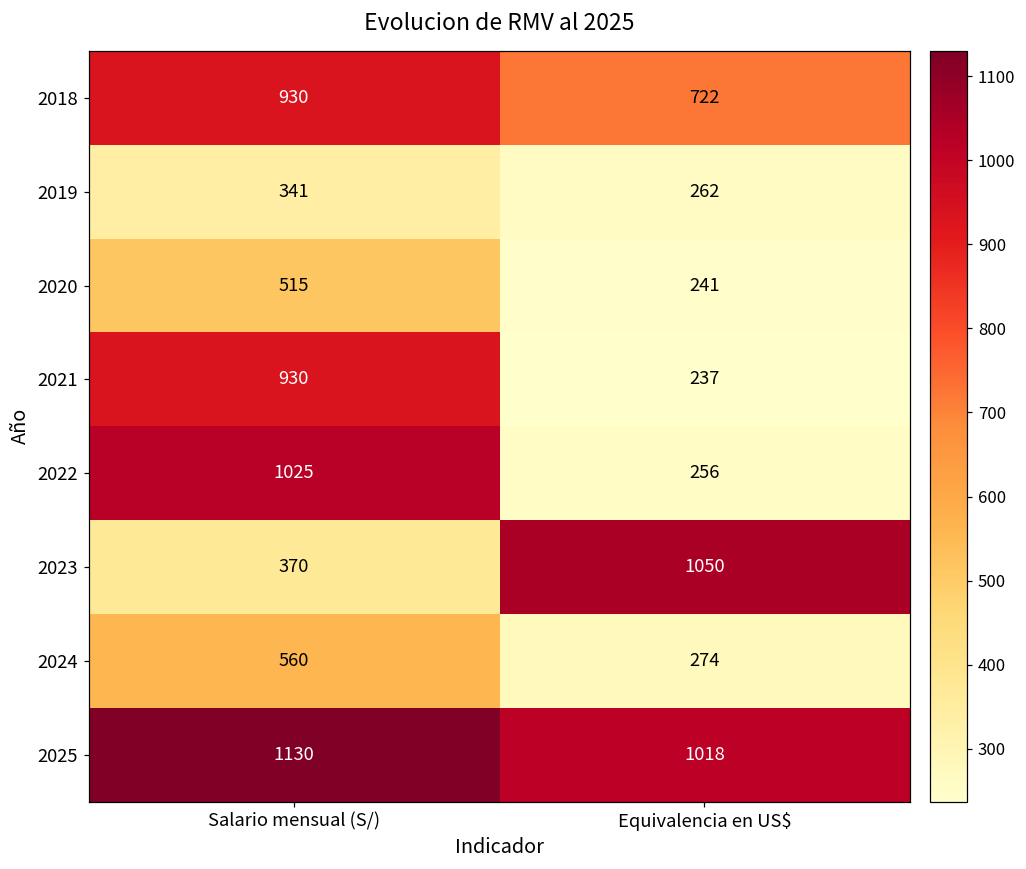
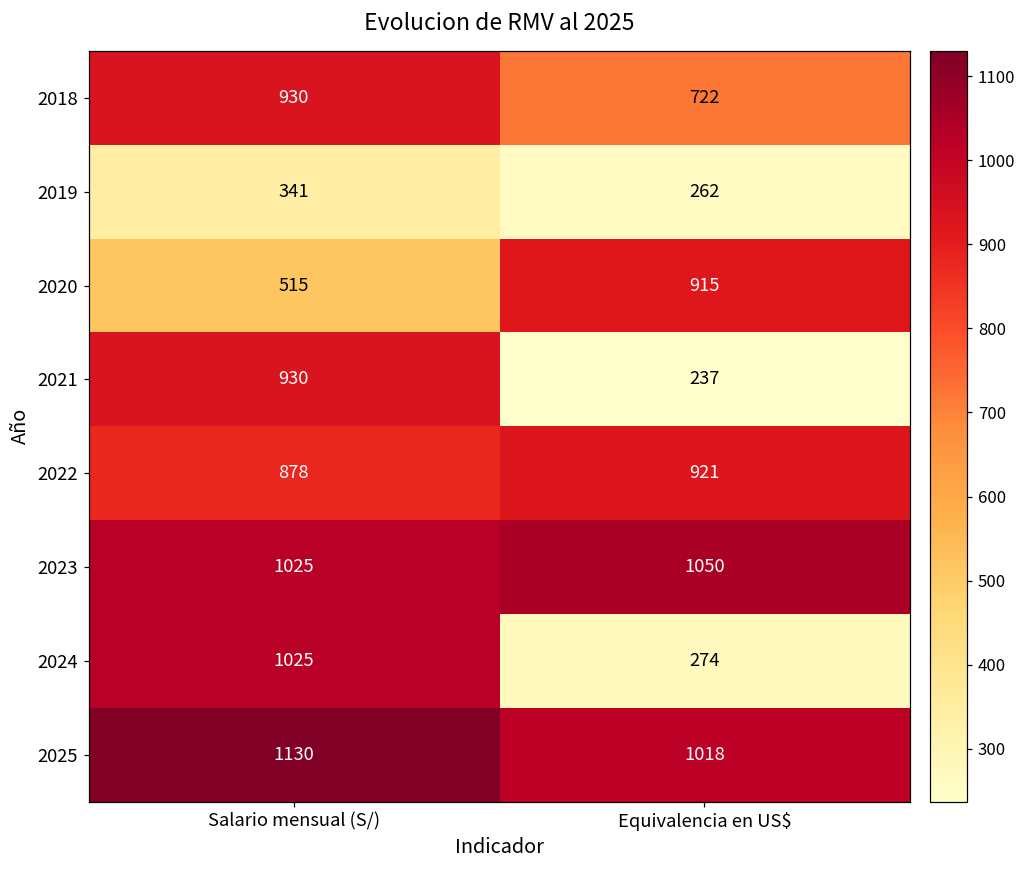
  {
    "2018": {
      "Salario mensual (S/)": 930,
      "Equivalencia en US$": 722
    },
    "2019": {
      "Salario mensual (S/)": 341,
      "Equivalencia en US$": 262
    },
    "2020": {
      "Salario mensual (S/)": 515,
-     "Equivalencia en US$": 241
+     "Equivalencia en US$": 915
    },
    "2021": {
      "Salario mensual (S/)": 930,
      "Equivalencia en US$": 237
    },
    "2022": {
-     "Salario mensual (S/)": 1025,
-     "Equivalencia en US$": 256
+     "Salario mensual (S/)": 878,
+     "Equivalencia en US$": 921
    },
    "2023": {
-     "Salario mensual (S/)": 370,
+     "Salario mensual (S/)": 1025,
      "Equivalencia en US$": 1050
    },
    "2024": {
-     "Salario mensual (S/)": 560,
+     "Salario mensual (S/)": 1025,
      "Equivalencia en US$": 274
    },
    "2025": {
      "Salario mensual (S/)": 1130,
      "Equivalencia en US$": 1018
    }
  }
